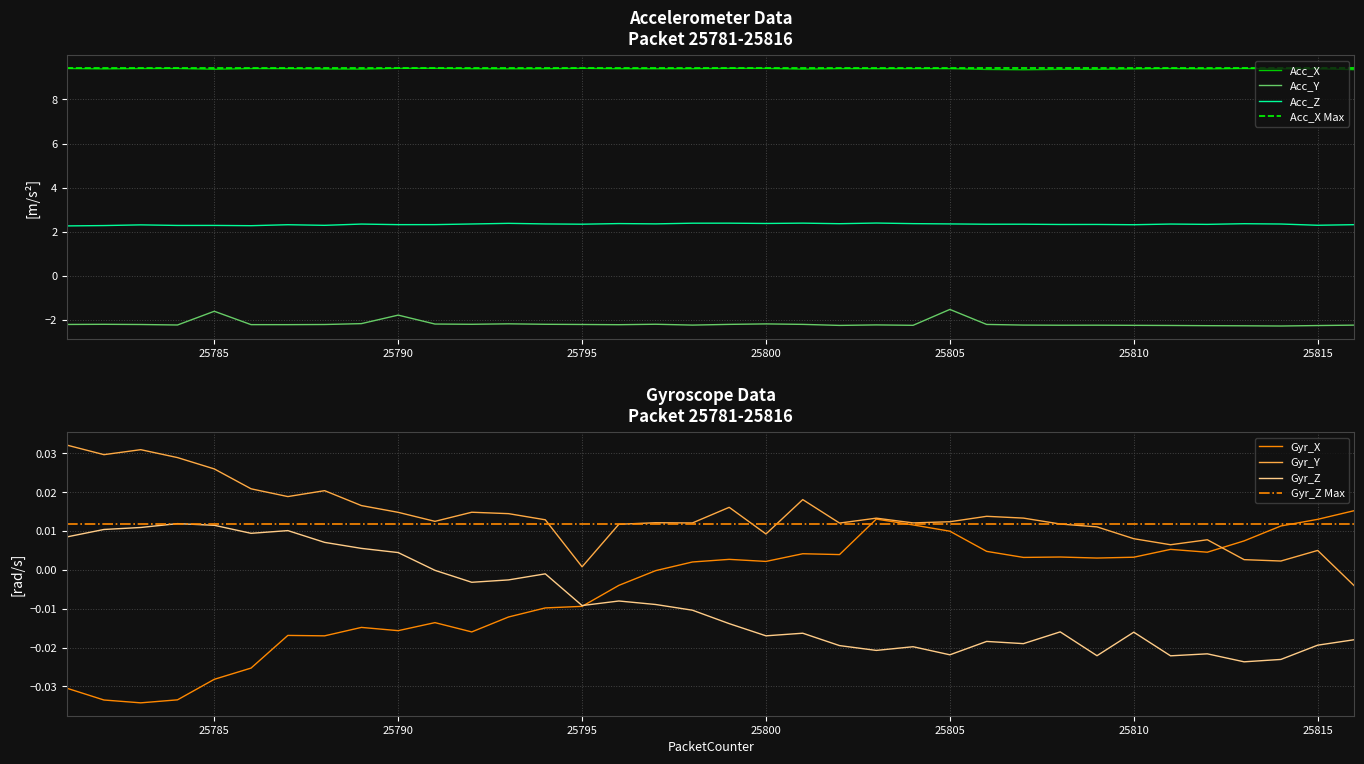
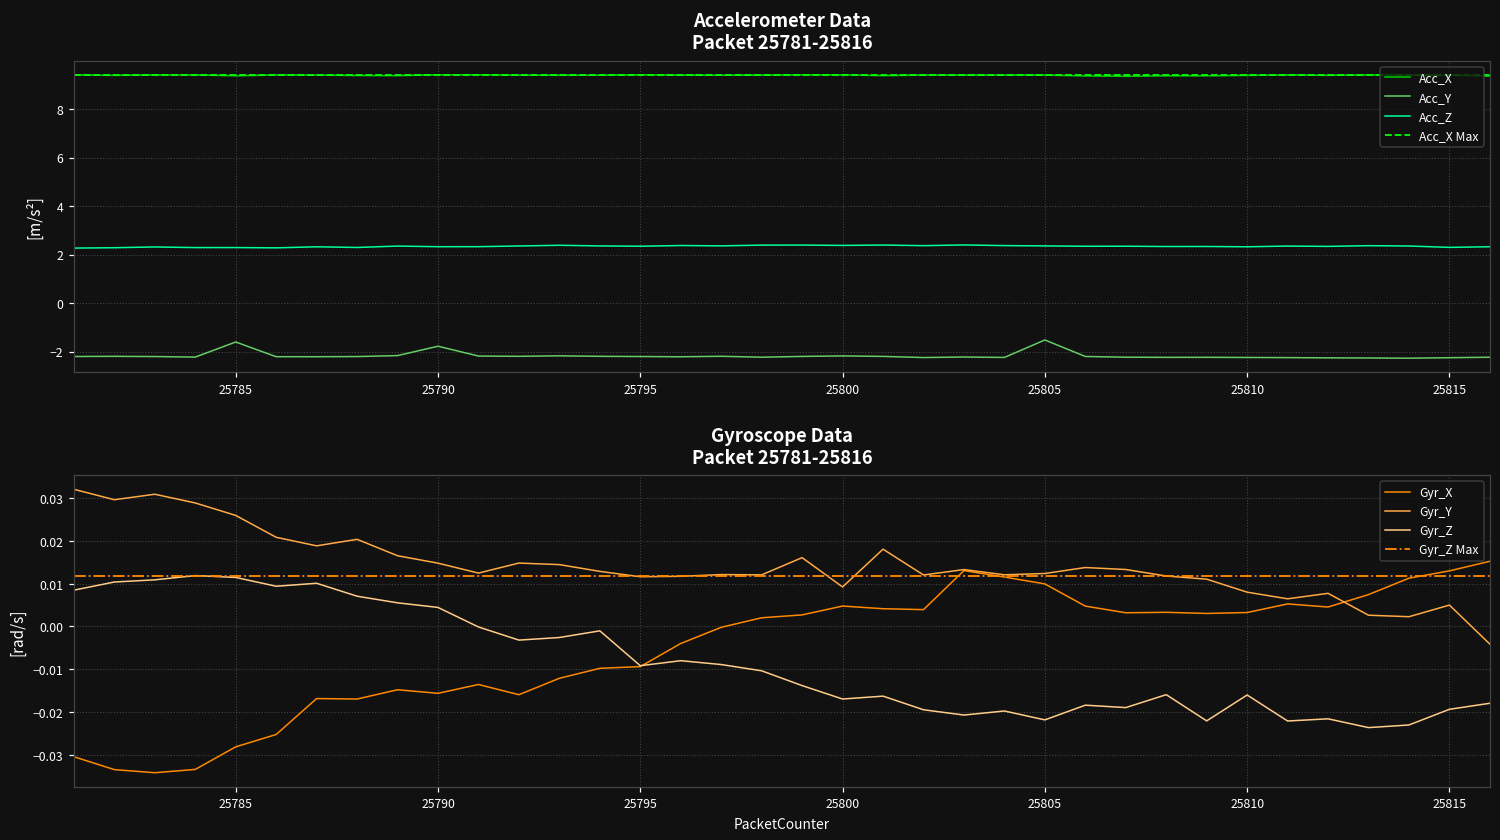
  {
    "Accelerometer Data Packet 25781-25816": {
      "Acc_X": {
        "25785": 9.4,
        "25790": 9.4,
        "25795": 9.4,
        "25800": 9.4,
        "25805": 9.4,
        "25810": 9.4
      },
      "Acc_Y": {
        "25785": -1.6,
        "25790": -1.8,
        "25795": -2.2,
        "25800": -2.2,
        "25805": -1.5,
        "25810": -2.2,
        "25815": -2.3
      },
      "Acc_Z": {
        "25785": 2.3,
        "25790": 2.3,
        "25795": 2.3,
        "25800": 2.4,
        "25805": 2.4,
        "25810": 2.3,
        "25815": 2.3
      }
    },
    "Gyroscope Data Packet 25781-25816": {
      "Gyr_X": {
        "25785": -0.028,
        "25790": -0.016,
-       "25800": 0.002,
+       "25800": 0.005,
        "25805": 0.010,
        "25810": 0.003,
        "25815": 0.013
      },
      "Gyr_Y": {
        "25785": 0.026,
        "25790": 0.015,
-       "25795": 0.001,
+       "25795": 0.012,
        "25800": 0.009,
        "25805": 0.012,
        "25810": 0.008,
        "25815": 0.005
      },
      "Gyr_Z": {
        "25785": 0.011,
        "25790": 0.004,
        "25800": -0.017,
        "25805": -0.022,
        "25810": -0.016,
        "25815": -0.019
      }
    }
  }
